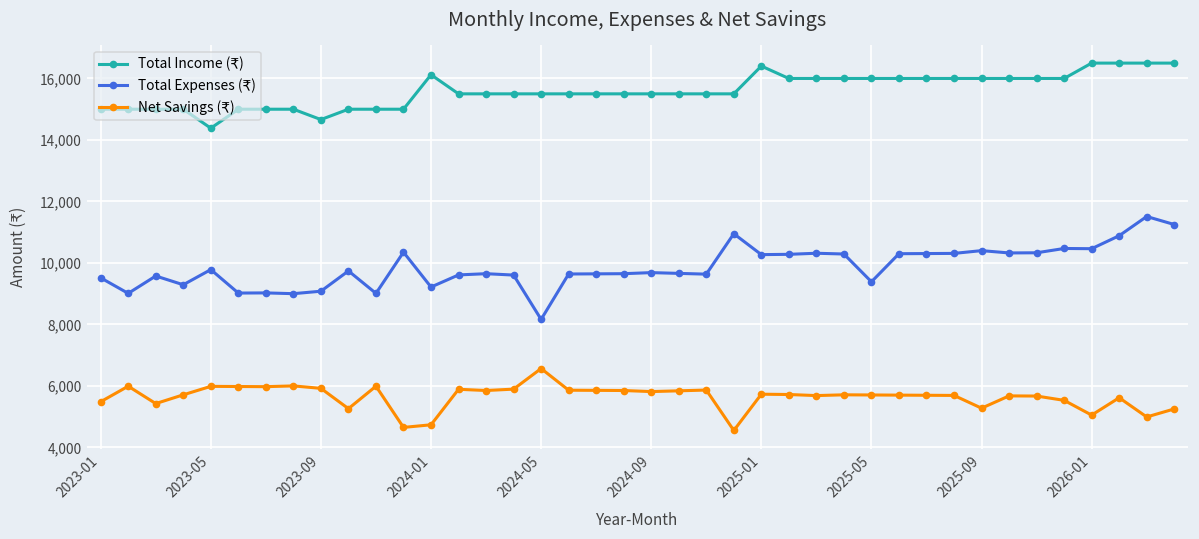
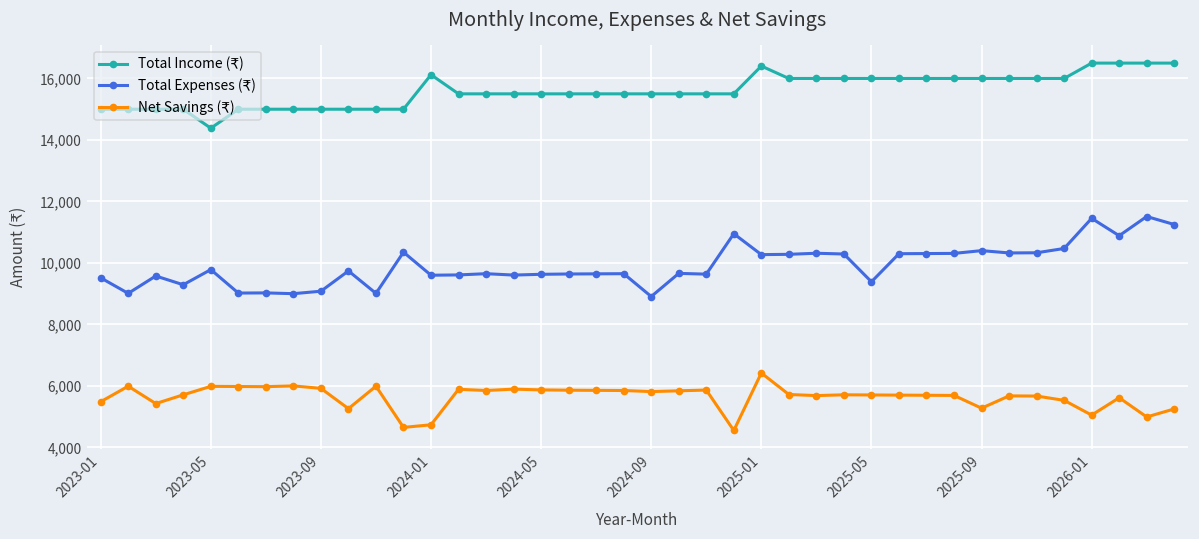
  {
    "Total Income (₹)": {
      "2023-05": "14,400",
-     "2023-09": "14,700",
+     "2023-09": "15,000",
      "2024-01": "16,100",
      "2024-05": "15,500",
      "2024-09": "15,500",
      "2025-01": "16,400",
      "2025-05": "16,000",
      "2025-09": "16,000",
      "2026-01": "16,500"
    },
    "Total Expenses (₹)": {
      "2023-01": "9,500",
      "2023-05": "9,800",
      "2023-09": "9,100",
-     "2024-01": "9,200",
-     "2024-05": "8,200",
-     "2024-09": "9,700",
+     "2024-01": "9,600",
+     "2024-05": "9,600",
+     "2024-09": "8,900",
      "2025-01": "10,300",
      "2025-05": "9,400",
      "2025-09": "10,400",
-     "2026-01": "10,500"
+     "2026-01": "11,500"
    },
    "Net Savings (₹)": {
      "2023-01": "5,500",
      "2023-05": "6,000",
      "2023-09": "5,900",
      "2024-01": "4,700",
-     "2024-05": "6,600",
+     "2024-05": "5,900",
      "2024-09": "5,800",
-     "2025-01": "5,700",
+     "2025-01": "6,400",
      "2025-05": "5,700",
      "2025-09": "5,300",
      "2026-01": "5,100"
    }
  }
